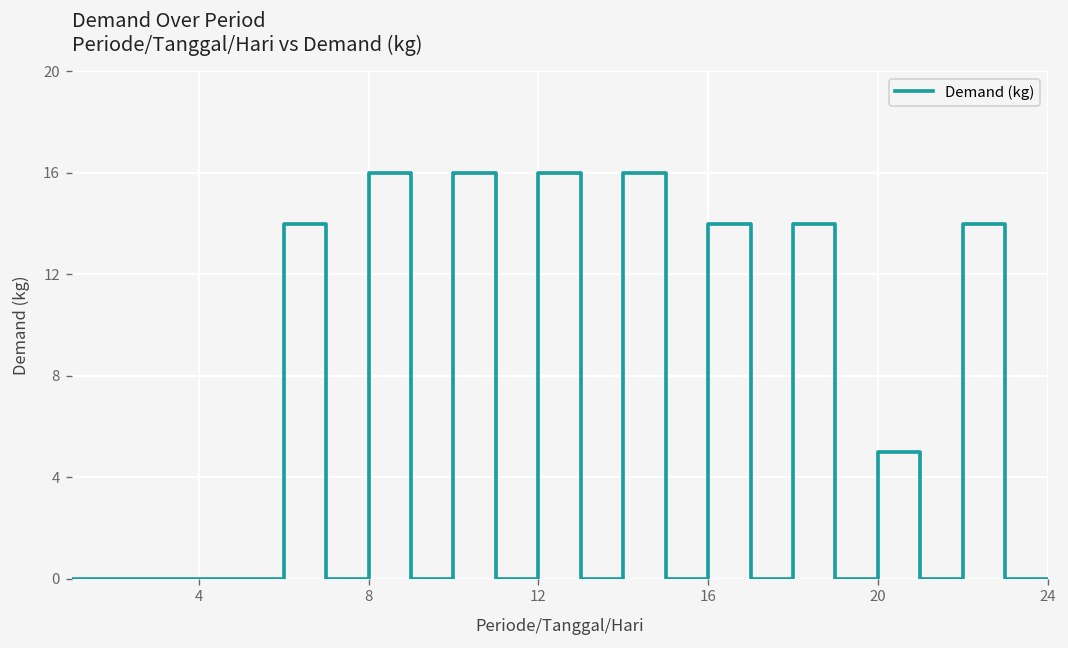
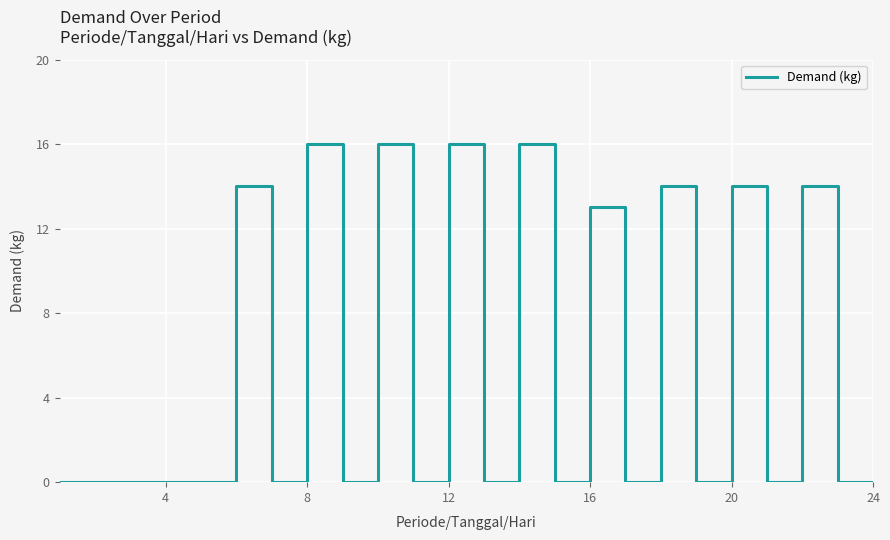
  {
    "4": 0,
    "8": 16,
    "12": 16,
-   "16": 14,
-   "20": 5,
+   "16": 13,
+   "20": 14,
    "24": 0
  }
